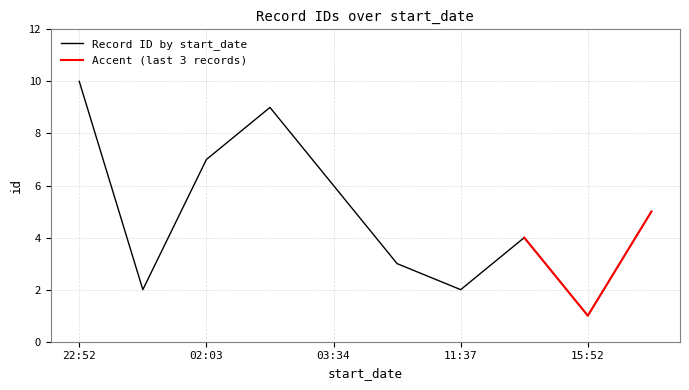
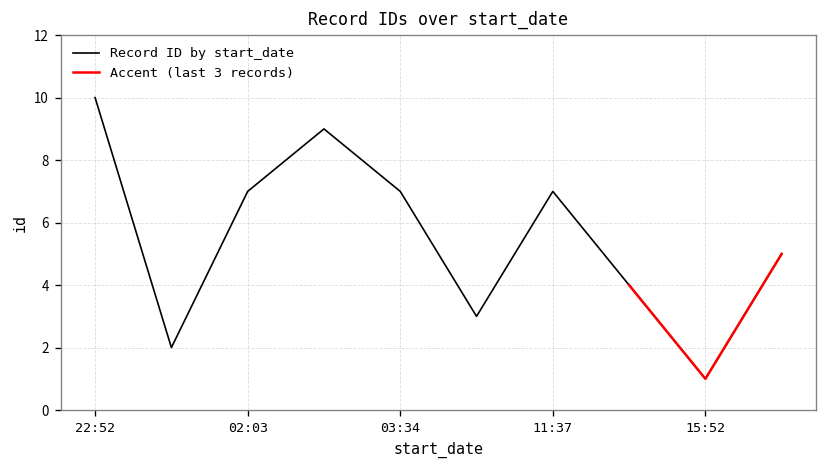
  {
    "Record ID by start_date": {
      "22:52": 10,
      "02:03": 7,
-     "03:34": 6,
-     "11:37": 2
+     "03:34": 7,
+     "11:37": 7
    }
  }
